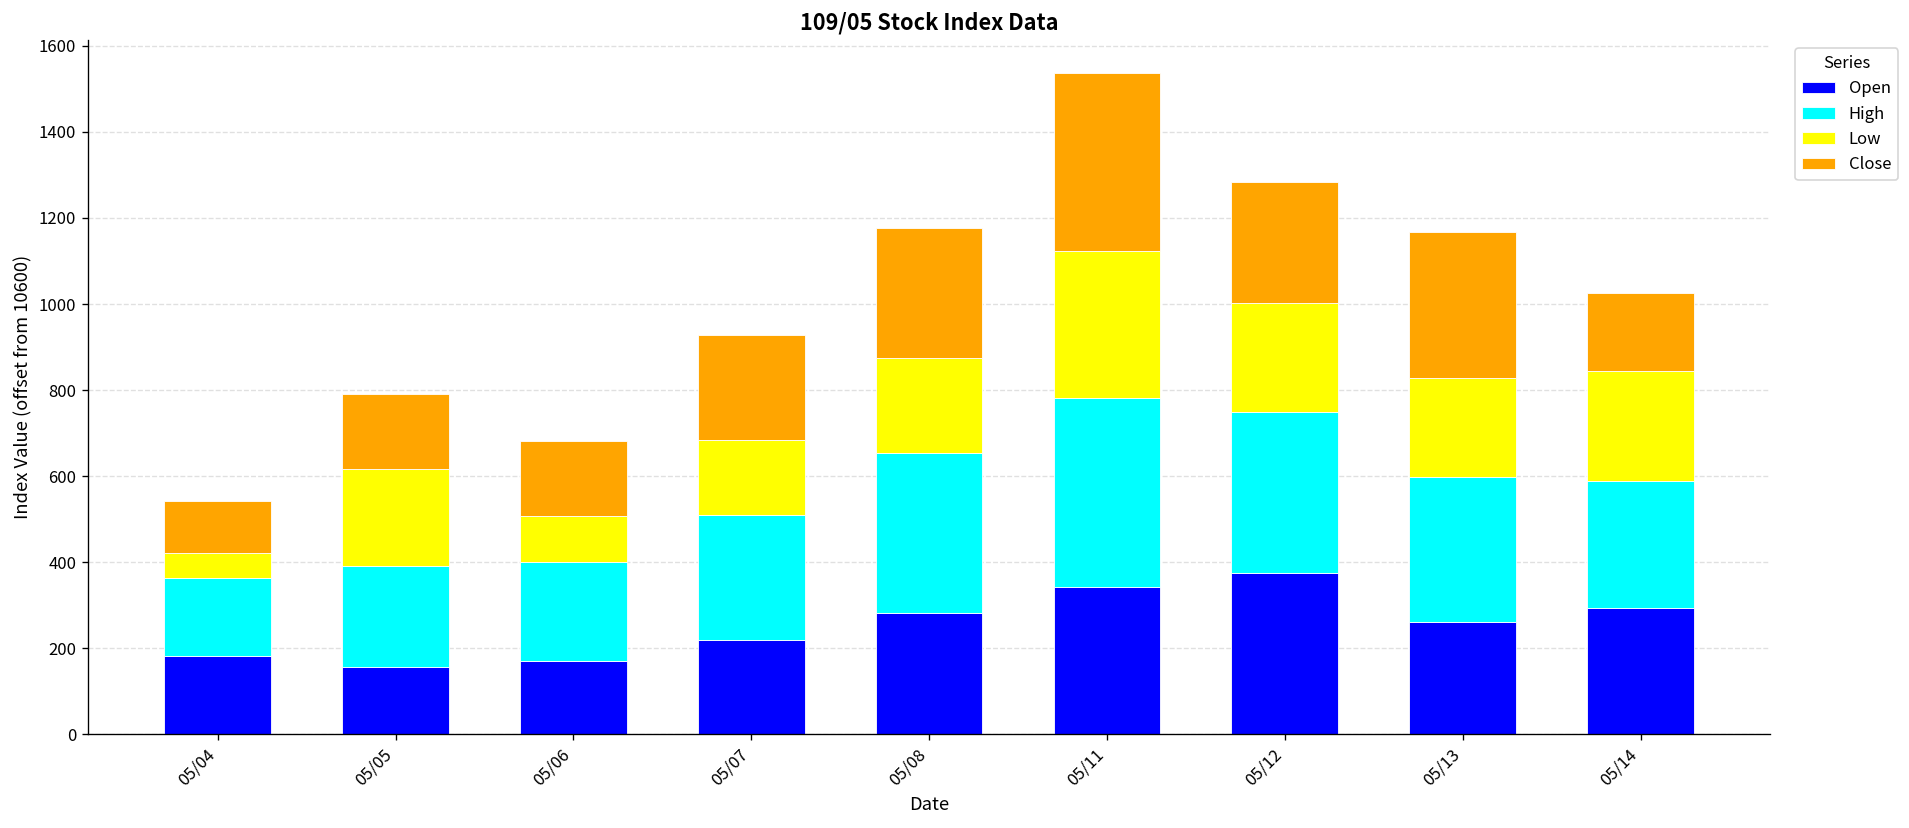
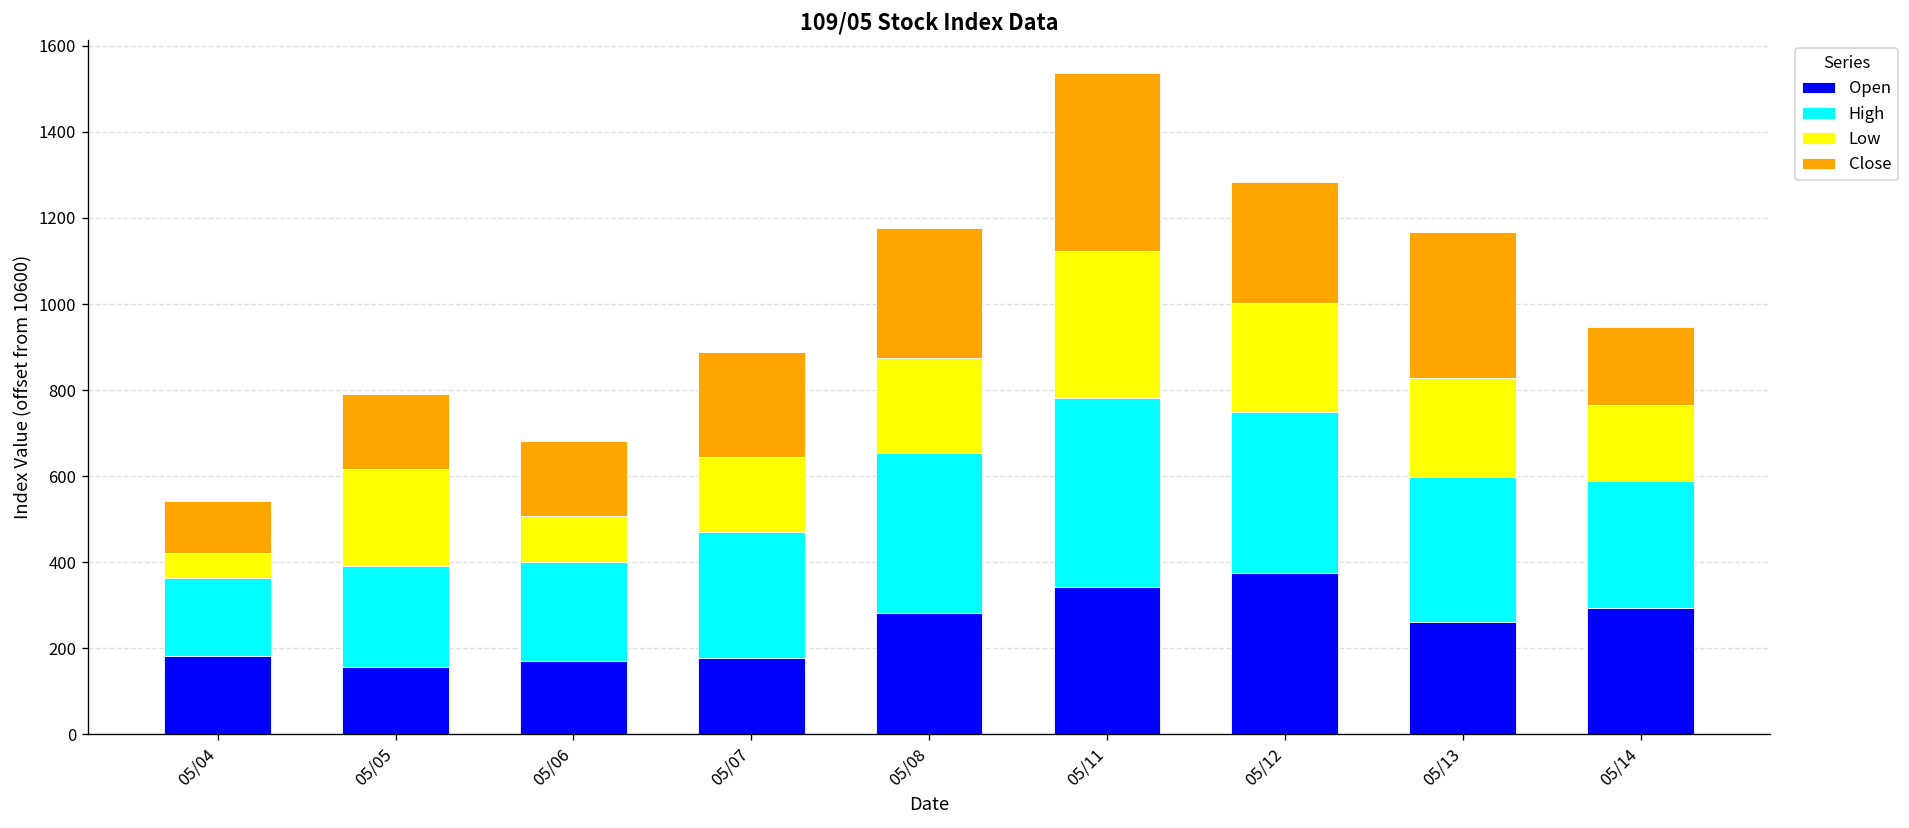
  {
    "Open": {
      "05/04": 180,
      "05/05": 160,
      "05/06": 170,
-     "05/07": 220,
+     "05/07": 180,
      "05/08": 280,
      "05/11": 340,
      "05/12": 370,
      "05/13": 260,
      "05/14": 290
    },
    "High": {
      "05/04": 180,
      "05/05": 230,
      "05/06": 230,
      "05/07": 290,
      "05/08": 370,
      "05/11": 440,
      "05/12": 370,
      "05/13": 340,
      "05/14": 290
    },
    "Low": {
      "05/04": 60,
      "05/05": 230,
      "05/06": 110,
      "05/07": 180,
      "05/08": 220,
      "05/11": 340,
      "05/12": 250,
      "05/13": 230,
-     "05/14": 260
+     "05/14": 180
    },
    "Close": {
      "05/04": 120,
      "05/05": 170,
      "05/06": 170,
      "05/07": 240,
      "05/08": 300,
      "05/11": 410,
      "05/12": 280,
      "05/13": 340,
      "05/14": 180
    }
  }
